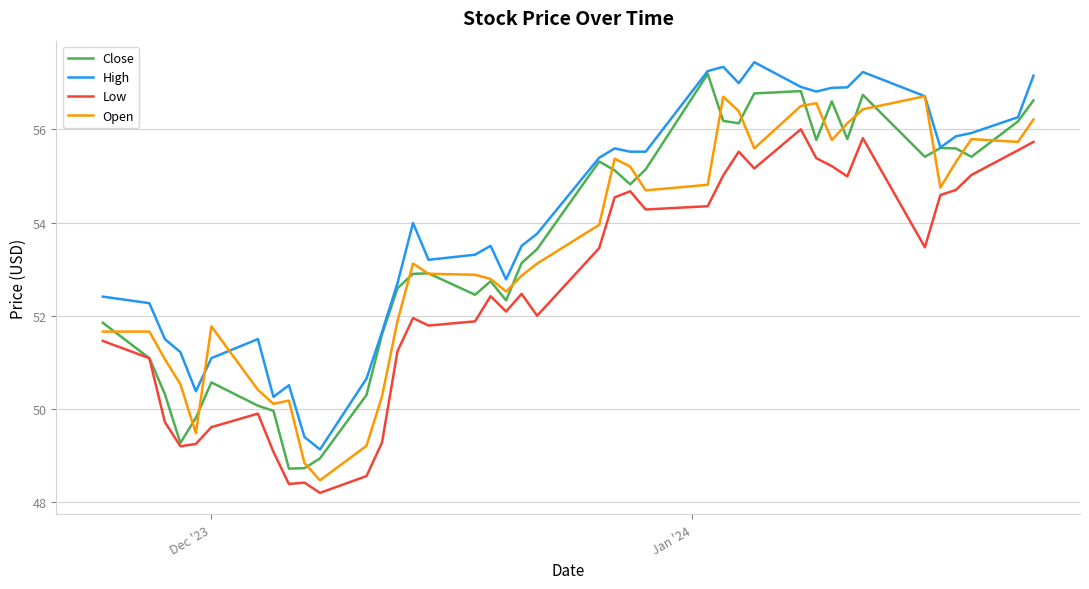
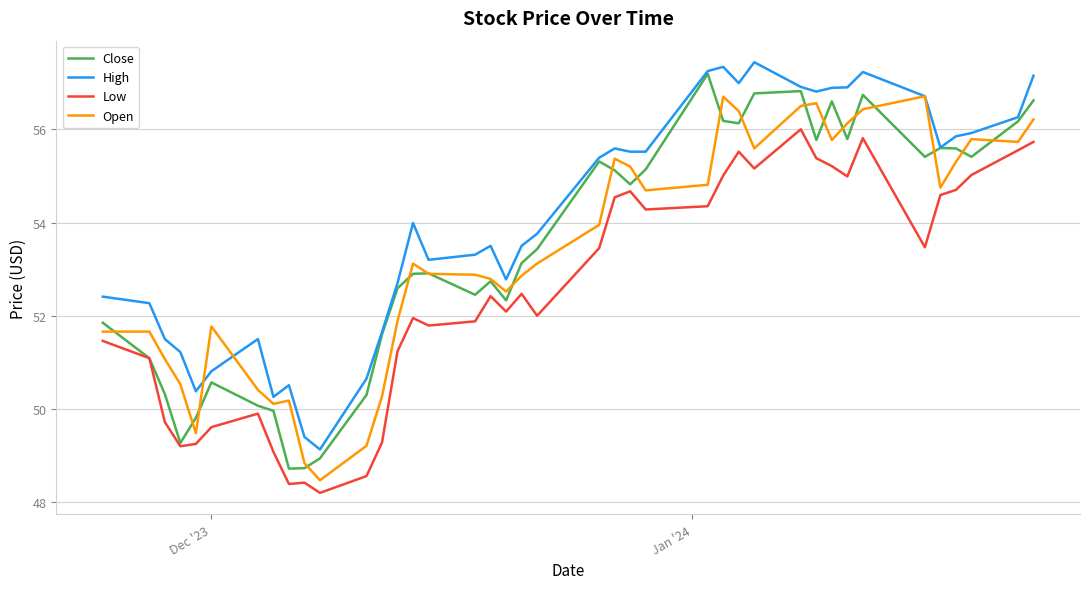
  {
    "Close": {
      "Dec '23": 50.6
    },
    "High": {
-     "Dec '23": 51.1
+     "Dec '23": 50.8
    },
    "Low": {
      "Dec '23": 49.6
    },
    "Open": {
      "Dec '23": 51.8
    }
  }
